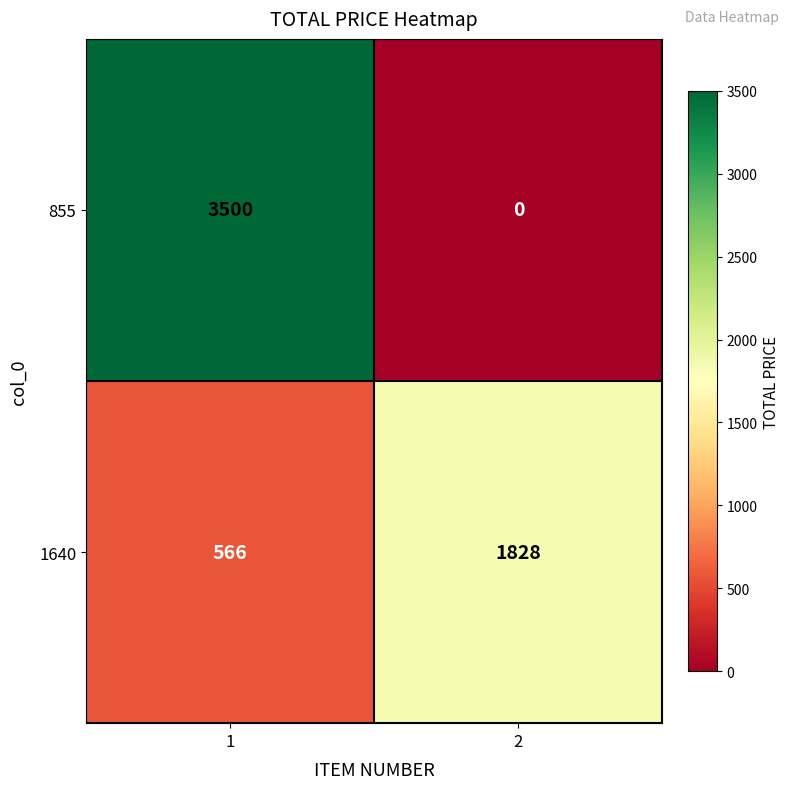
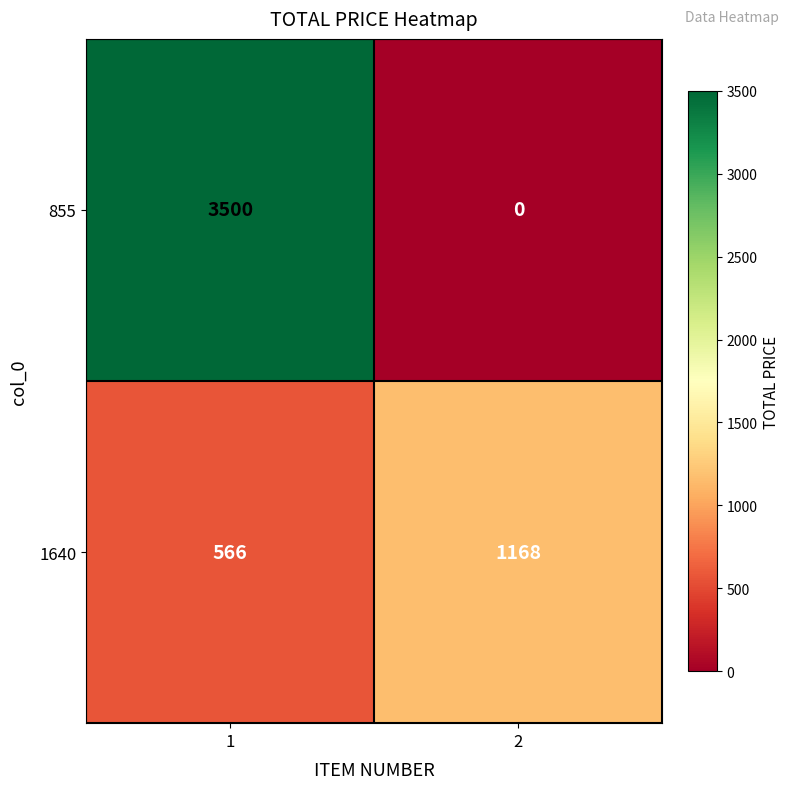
  {
    "855": {
      "1": 3500,
      "2": 0
    },
    "1640": {
      "1": 566,
-     "2": 1828
+     "2": 1168
    }
  }
